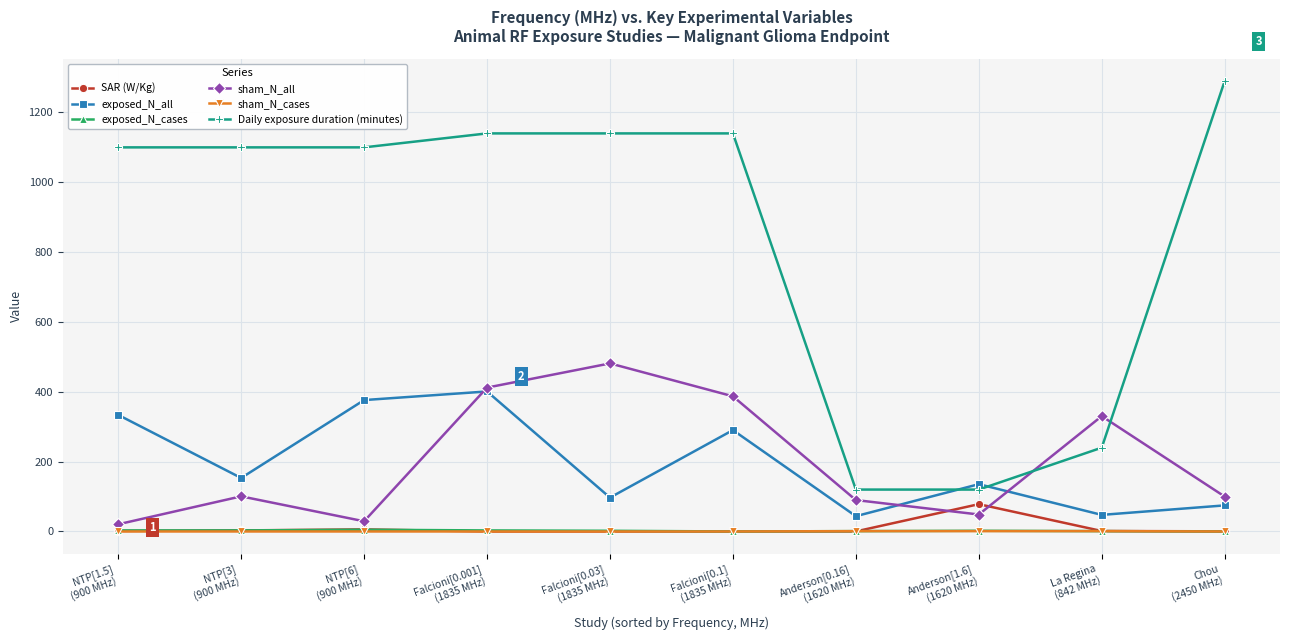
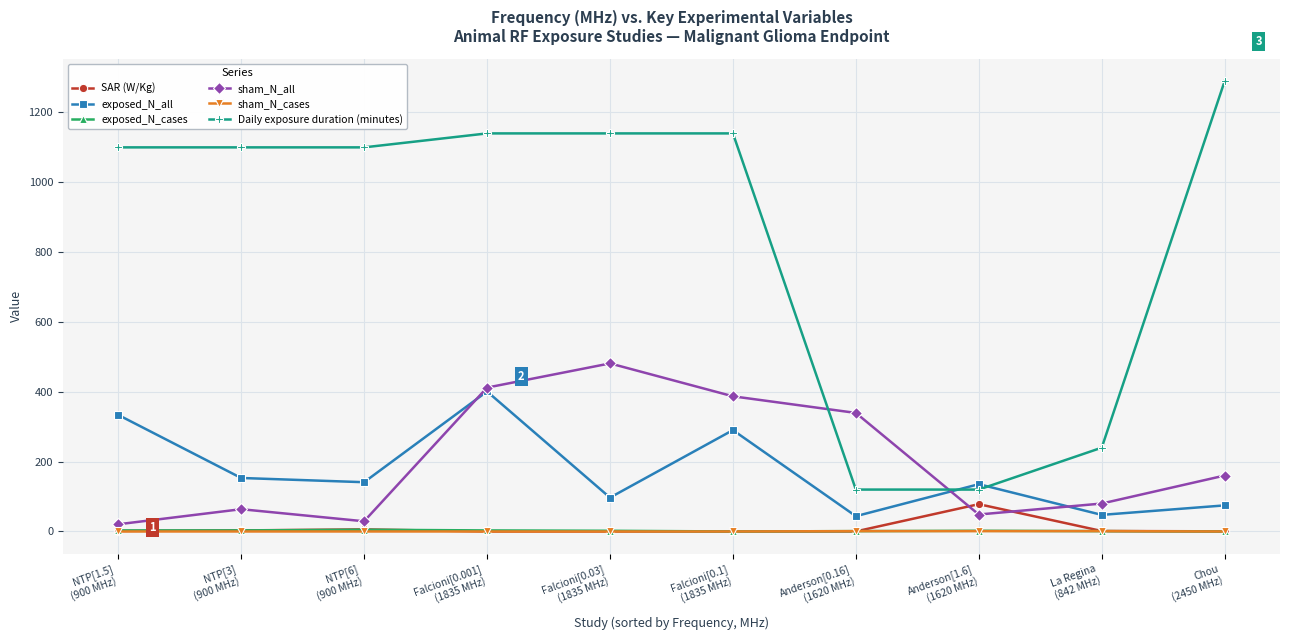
  {
    "SAR (W/Kg)": {
      "Anderson[1.6] (1620 MHz)": 80
    },
    "exposed_N_all": {
      "NTP[1.5] (900 MHz)": 330,
      "NTP[3] (900 MHz)": 150,
-     "NTP[6] (900 MHz)": 380,
+     "NTP[6] (900 MHz)": 140,
      "Falcioni[0.001] (1835 MHz)": 400,
      "Falcioni[0.03] (1835 MHz)": 100,
      "Falcioni[0.1] (1835 MHz)": 290,
      "Anderson[0.16] (1620 MHz)": 40,
      "Anderson[1.6] (1620 MHz)": 140,
      "La Regina (842 MHz)": 50,
      "Chou (2450 MHz)": 70
    },
    "sham_N_all": {
      "NTP[1.5] (900 MHz)": 20,
-     "NTP[3] (900 MHz)": 100,
+     "NTP[3] (900 MHz)": 60,
      "NTP[6] (900 MHz)": 30,
      "Falcioni[0.001] (1835 MHz)": 410,
      "Falcioni[0.03] (1835 MHz)": 480,
      "Falcioni[0.1] (1835 MHz)": 390,
-     "Anderson[0.16] (1620 MHz)": 90,
+     "Anderson[0.16] (1620 MHz)": 340,
      "Anderson[1.6] (1620 MHz)": 50,
-     "La Regina (842 MHz)": 330,
-     "Chou (2450 MHz)": 100
+     "La Regina (842 MHz)": 80,
+     "Chou (2450 MHz)": 160
    }
  }
